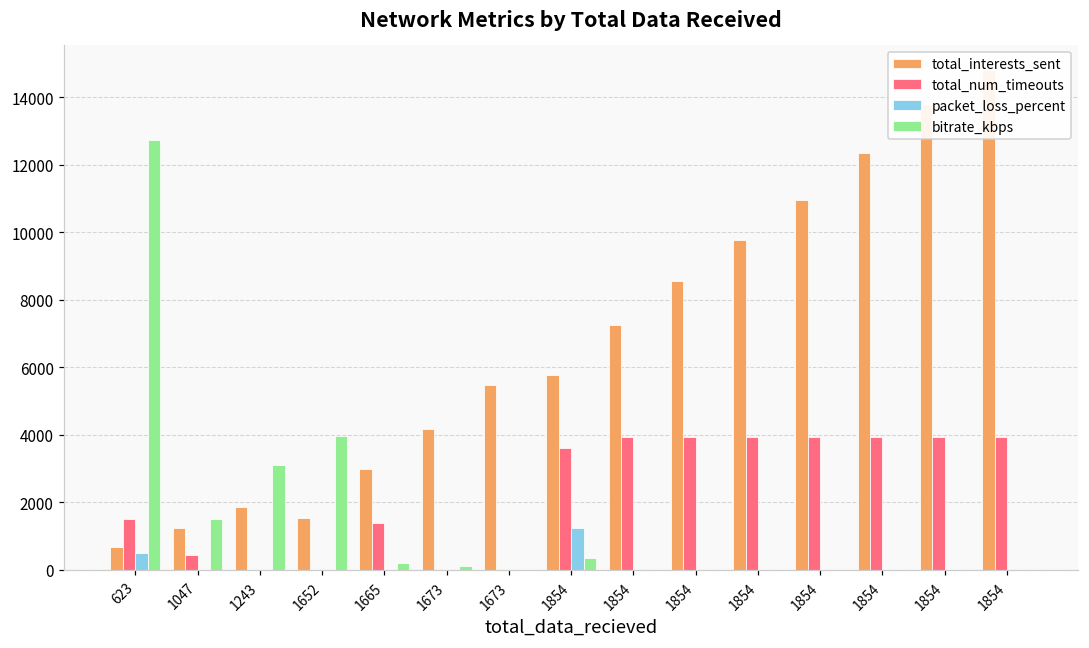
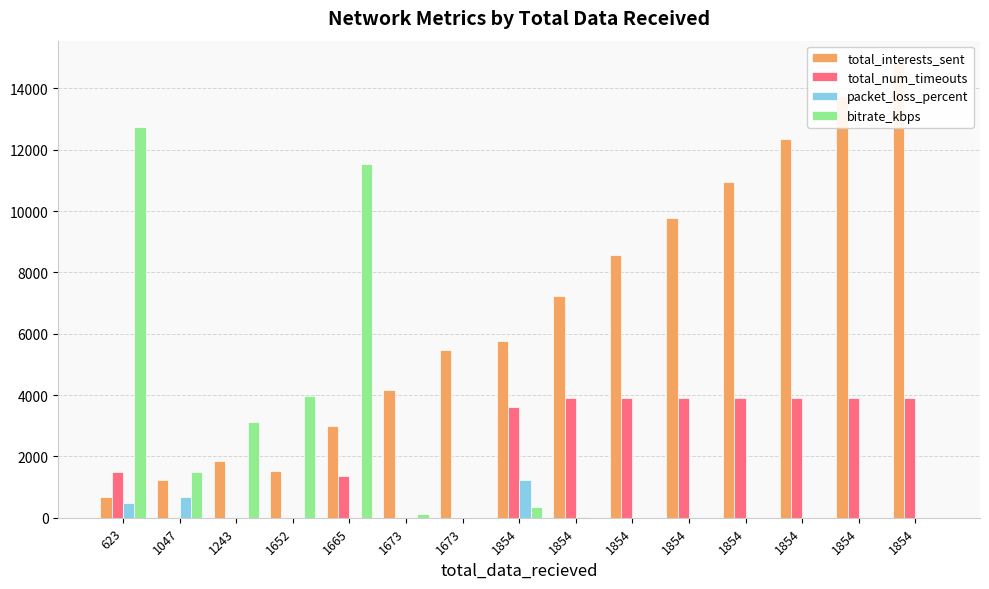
  {
    "total_interests_sent": {
      "623": 700,
      "1047": 1200,
      "1243": 1900,
      "1652": 1500,
      "1665": 3000
    },
    "total_num_timeouts": {
      "623": 1500,
-     "1047": 400,
+     "1047": 0,
      "1243": 0,
      "1652": 0,
      "1665": 1400
    },
    "packet_loss_percent": {
      "623": 500,
-     "1047": 0,
+     "1047": 700,
      "1243": 0,
      "1652": 0,
      "1665": 0
    },
    "bitrate_kbps": {
      "623": 12700,
      "1047": 1500,
      "1243": 3100,
      "1652": 4000,
-     "1665": 200
+     "1665": 11500
    }
  }
